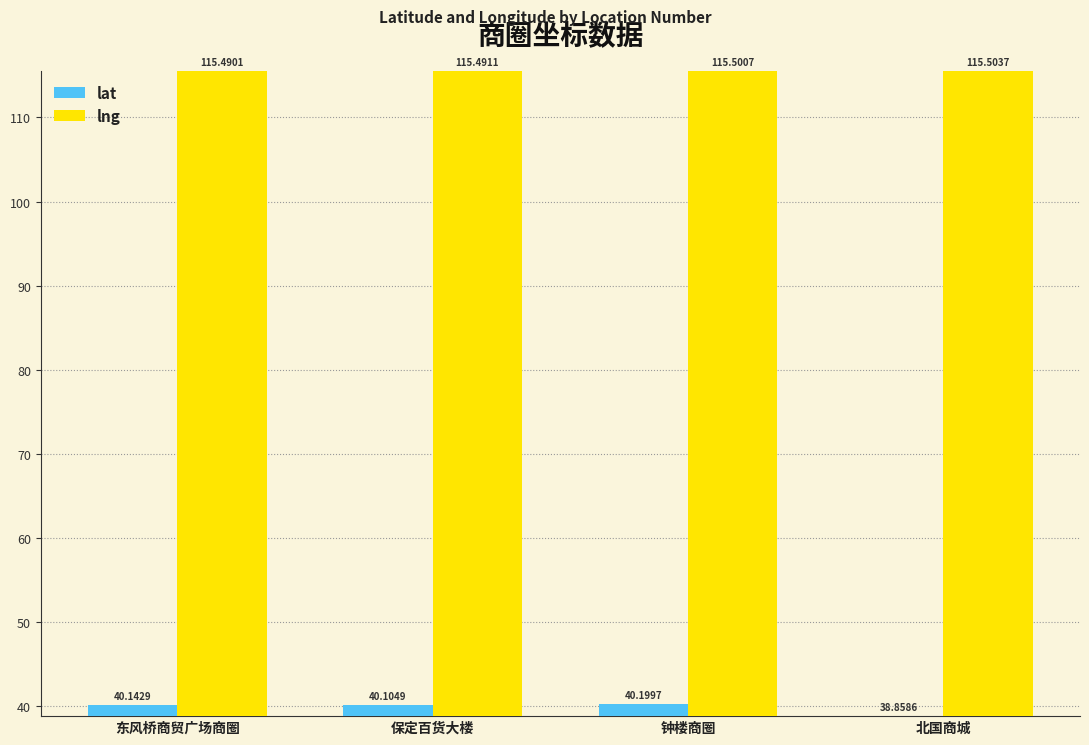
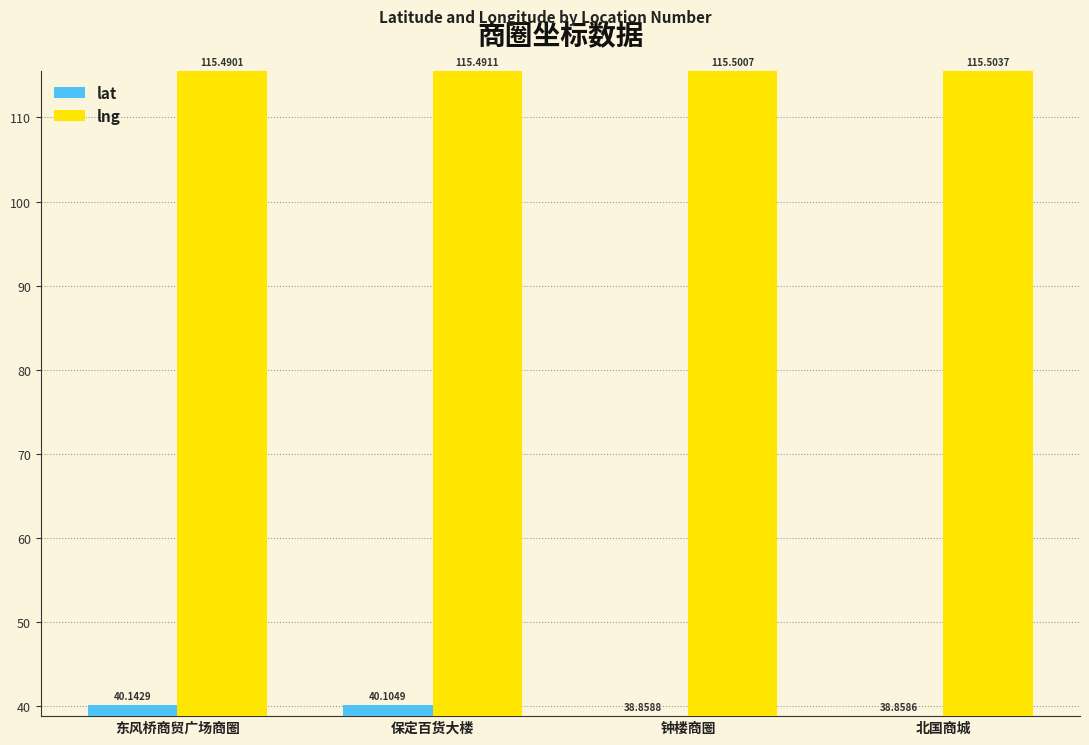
  {
    "lat": {
      "东风桥商贸广场商圈": 40.1429,
      "保定百货大楼": 40.1049,
-     "钟楼商圈": 40.1997,
+     "钟楼商圈": 38.8588,
      "北国商城": 38.8586
    },
    "lng": {
      "东风桥商贸广场商圈": 115.4901,
      "保定百货大楼": 115.4911,
      "钟楼商圈": 115.5007,
      "北国商城": 115.5037
    }
  }
